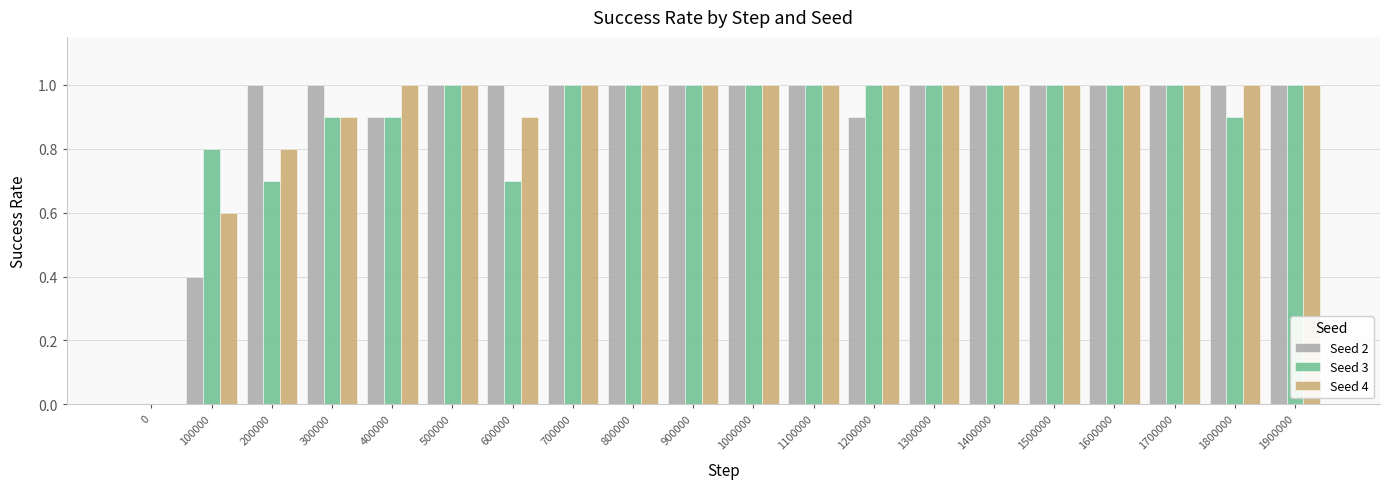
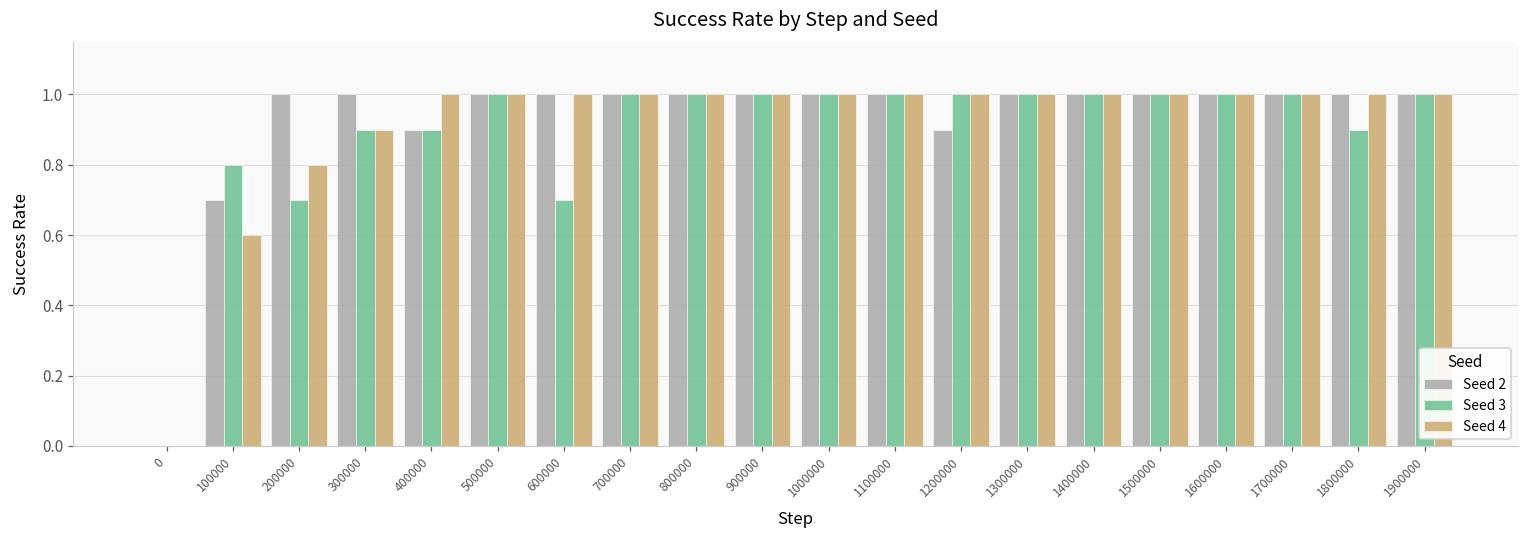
  {
    "Seed 2": {
      "0": 0.0,
-     "100000": 0.4,
+     "100000": 0.7,
      "200000": 1.0,
      "300000": 1.0,
      "400000": 0.9,
      "500000": 1.0,
      "600000": 1.0,
      "700000": 1.0,
      "800000": 1.0,
      "900000": 1.0,
      "1000000": 1.0,
      "1100000": 1.0,
      "1200000": 0.9,
      "1300000": 1.0,
      "1400000": 1.0,
      "1500000": 1.0,
      "1600000": 1.0,
      "1700000": 1.0,
      "1800000": 1.0,
      "1900000": 1.0
    },
    "Seed 3": {
      "0": 0.0,
      "100000": 0.8,
      "200000": 0.7,
      "300000": 0.9,
      "400000": 0.9,
      "500000": 1.0,
      "600000": 0.7,
      "700000": 1.0,
      "800000": 1.0,
      "900000": 1.0,
      "1000000": 1.0,
      "1100000": 1.0,
      "1200000": 1.0,
      "1300000": 1.0,
      "1400000": 1.0,
      "1500000": 1.0,
      "1600000": 1.0,
      "1700000": 1.0,
      "1800000": 0.9,
      "1900000": 1.0
    },
    "Seed 4": {
      "0": 0.0,
      "100000": 0.6,
      "200000": 0.8,
      "300000": 0.9,
      "400000": 1.0,
      "500000": 1.0,
-     "600000": 0.9,
+     "600000": 1.0,
      "700000": 1.0,
      "800000": 1.0,
      "900000": 1.0,
      "1000000": 1.0,
      "1100000": 1.0,
      "1200000": 1.0,
      "1300000": 1.0,
      "1400000": 1.0,
      "1500000": 1.0,
      "1600000": 1.0,
      "1700000": 1.0,
      "1800000": 1.0,
      "1900000": 1.0
    }
  }
